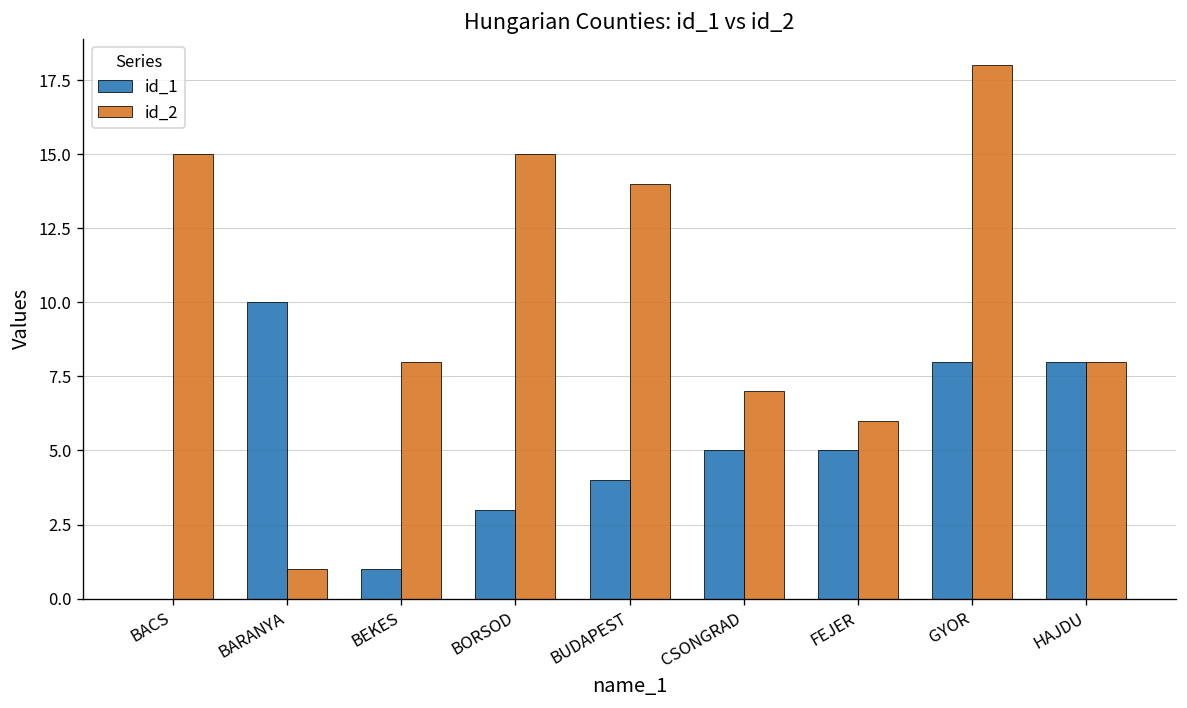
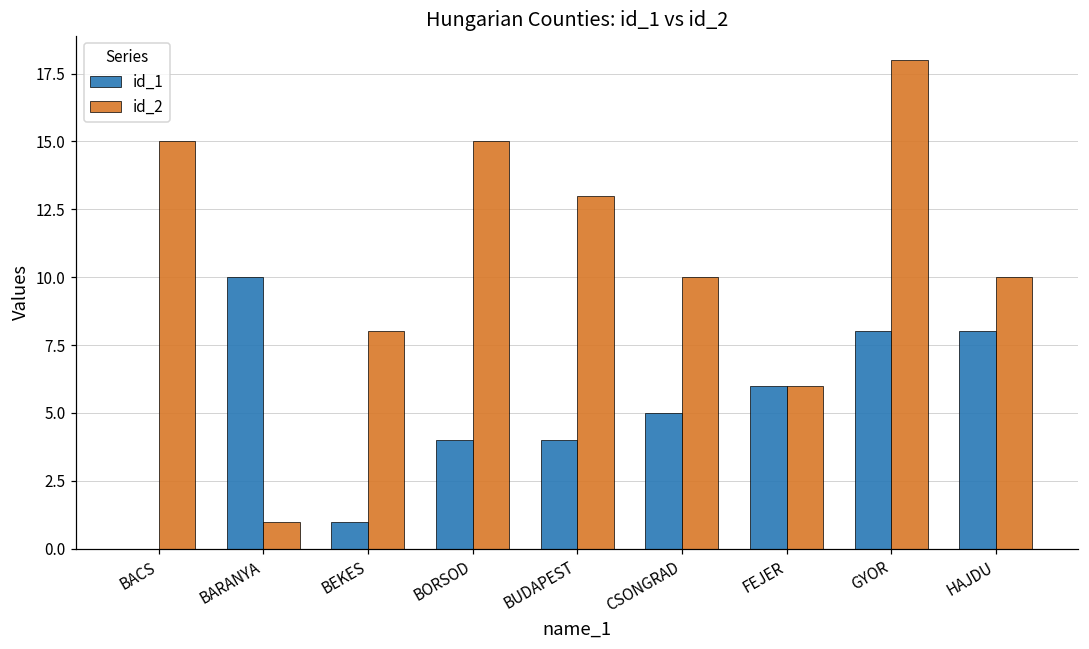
  {
    "id_1": {
      "BACS": 0,
      "BARANYA": 10,
      "BEKES": 1,
-     "BORSOD": 3,
+     "BORSOD": 4,
      "BUDAPEST": 4,
      "CSONGRAD": 5,
-     "FEJER": 5,
+     "FEJER": 6,
      "GYOR": 8,
      "HAJDU": 8
    },
    "id_2": {
      "BACS": 15,
      "BARANYA": 1,
      "BEKES": 8,
      "BORSOD": 15,
-     "BUDAPEST": 14,
-     "CSONGRAD": 7,
+     "BUDAPEST": 13,
+     "CSONGRAD": 10,
      "FEJER": 6,
      "GYOR": 18,
-     "HAJDU": 8
+     "HAJDU": 10
    }
  }
